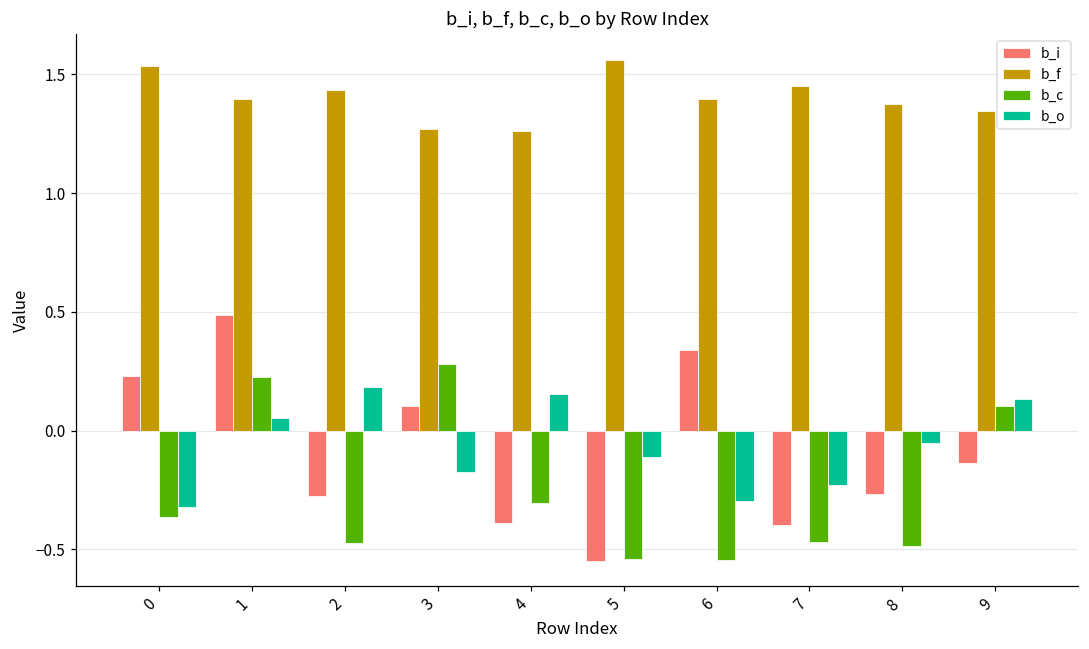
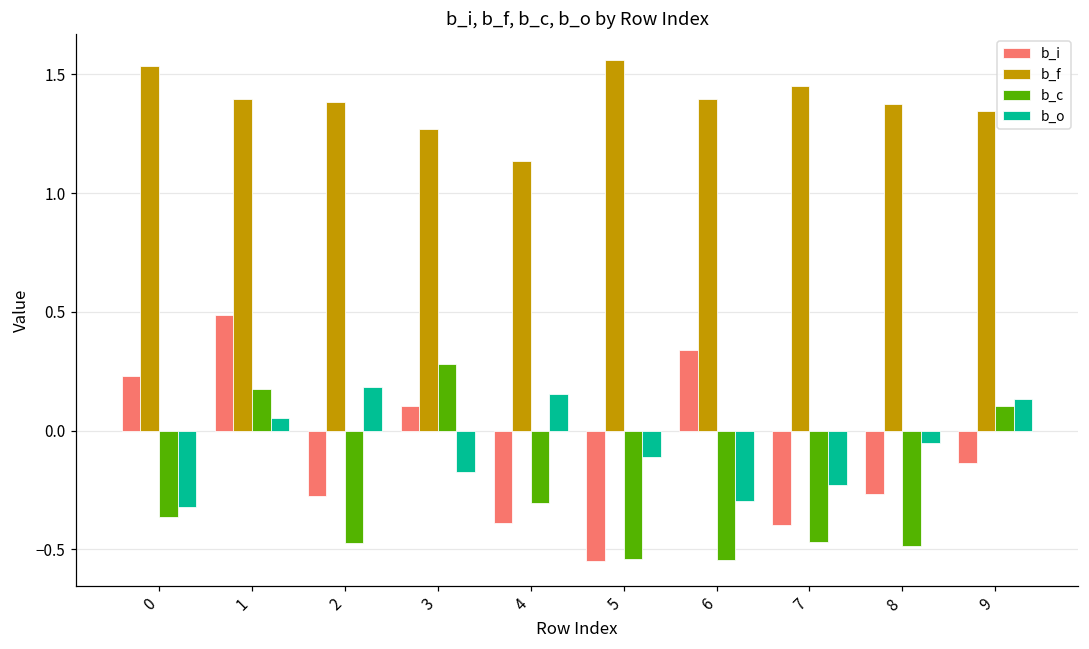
  {
    "b_i": {
      "0": 0.23,
      "1": 0.49,
      "2": -0.28,
      "3": 0.10,
      "4": -0.39,
      "5": -0.55,
      "6": 0.34,
      "7": -0.40,
      "8": -0.27,
      "9": -0.14
    },
    "b_f": {
      "0": 1.54,
      "1": 1.40,
-     "2": 1.43,
+     "2": 1.38,
      "3": 1.27,
-     "4": 1.26,
+     "4": 1.13,
      "5": 1.56,
      "6": 1.39,
      "7": 1.45,
      "8": 1.37,
      "9": 1.35
    },
    "b_c": {
      "0": -0.36,
-     "1": 0.23,
+     "1": 0.18,
      "2": -0.47,
      "3": 0.28,
      "4": -0.30,
      "5": -0.54,
      "6": -0.54,
      "7": -0.47,
      "8": -0.49,
      "9": 0.10
    },
    "b_o": {
      "0": -0.32,
      "1": 0.05,
      "2": 0.18,
      "3": -0.18,
      "4": 0.15,
      "5": -0.11,
      "6": -0.30,
      "7": -0.23,
      "8": -0.05,
      "9": 0.13
    }
  }
